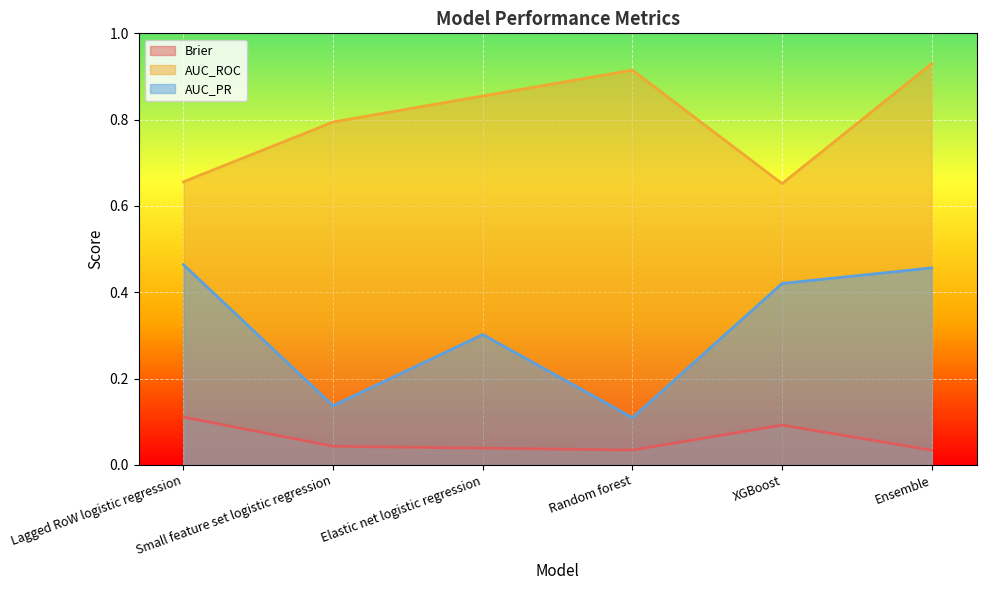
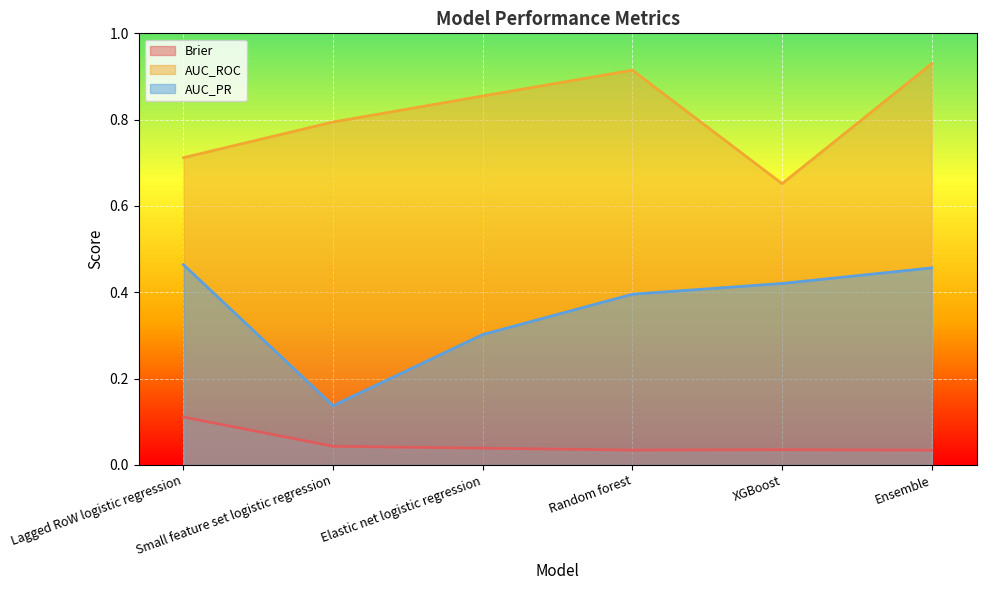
  {
    "Brier": {
      "Lagged RoW logistic regression": 0.11,
      "Small feature set logistic regression": 0.04,
      "Elastic net logistic regression": 0.04,
      "Random forest": 0.03,
-     "XGBoost": 0.09,
+     "XGBoost": 0.04,
      "Ensemble": 0.03
    },
    "AUC_ROC": {
-     "Lagged RoW logistic regression": 0.66,
+     "Lagged RoW logistic regression": 0.71,
      "Small feature set logistic regression": 0.79,
      "Elastic net logistic regression": 0.85,
      "Random forest": 0.91,
      "XGBoost": 0.65,
      "Ensemble": 0.93
    },
    "AUC_PR": {
      "Lagged RoW logistic regression": 0.46,
      "Small feature set logistic regression": 0.14,
      "Elastic net logistic regression": 0.30,
-     "Random forest": 0.11,
+     "Random forest": 0.40,
      "XGBoost": 0.42,
      "Ensemble": 0.46
    }
  }
